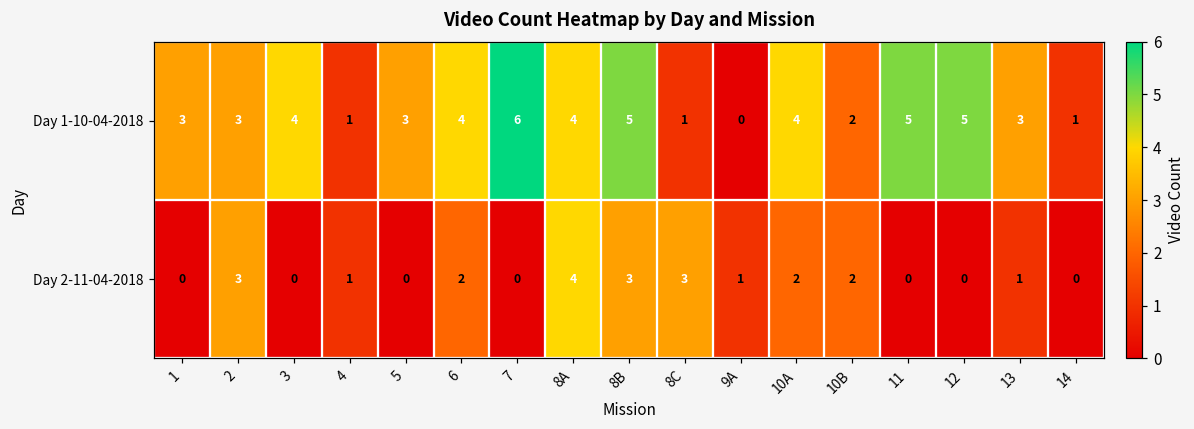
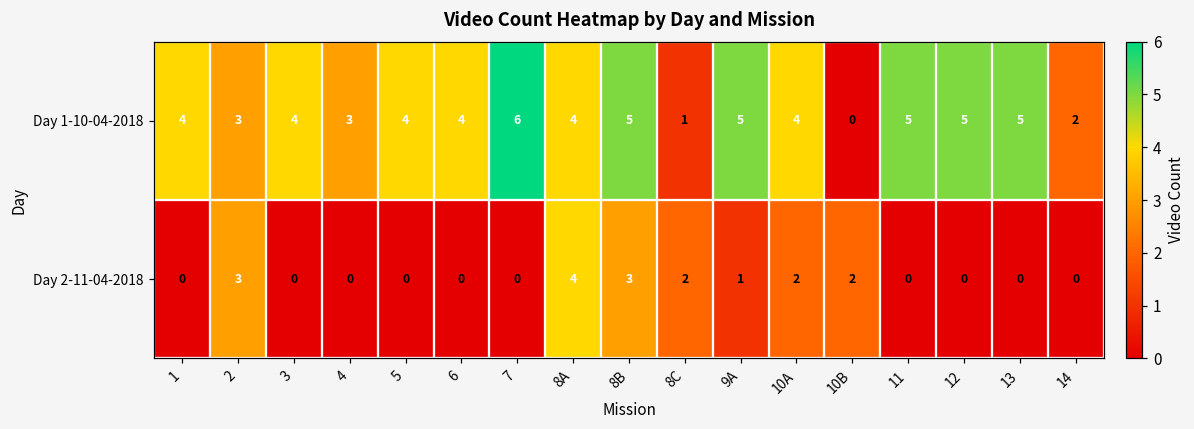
  {
    "Day 1-10-04-2018": {
-     "1": 3,
+     "1": 4,
      "2": 3,
      "3": 4,
-     "4": 1,
-     "5": 3,
+     "4": 3,
+     "5": 4,
      "6": 4,
      "7": 6,
      "8A": 4,
      "8B": 5,
      "8C": 1,
-     "9A": 0,
+     "9A": 5,
      "10A": 4,
-     "10B": 2,
+     "10B": 0,
      "11": 5,
      "12": 5,
-     "13": 3,
-     "14": 1
+     "13": 5,
+     "14": 2
    },
    "Day 2-11-04-2018": {
      "1": 0,
      "2": 3,
      "3": 0,
-     "4": 1,
+     "4": 0,
      "5": 0,
-     "6": 2,
+     "6": 0,
      "7": 0,
      "8A": 4,
      "8B": 3,
-     "8C": 3,
+     "8C": 2,
      "9A": 1,
      "10A": 2,
      "10B": 2,
      "11": 0,
      "12": 0,
-     "13": 1,
+     "13": 0,
      "14": 0
    }
  }
